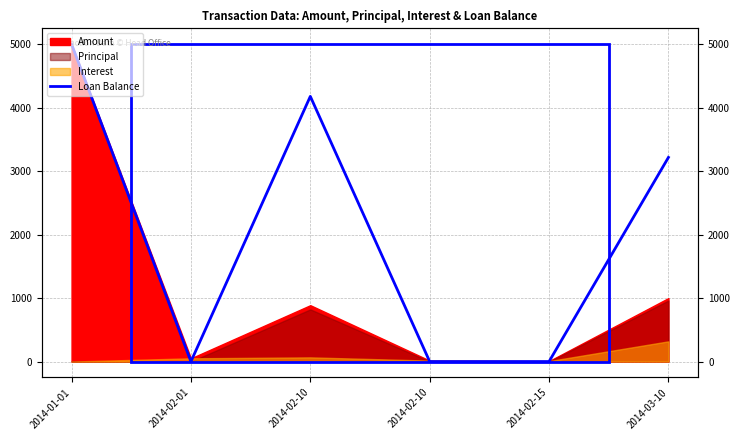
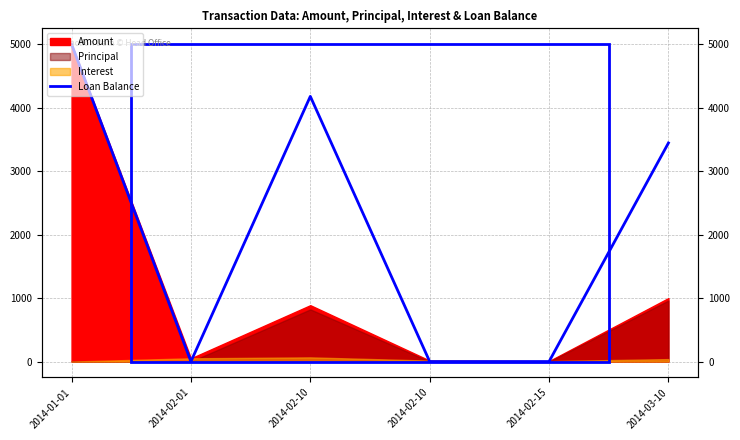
  {
    "Loan Balance": {
-     "2014-03-10": 3200
+     "2014-03-10": 3400
    },
    "Interest": {
-     "2014-03-10": 300
+     "2014-03-10": 0
    }
  }
